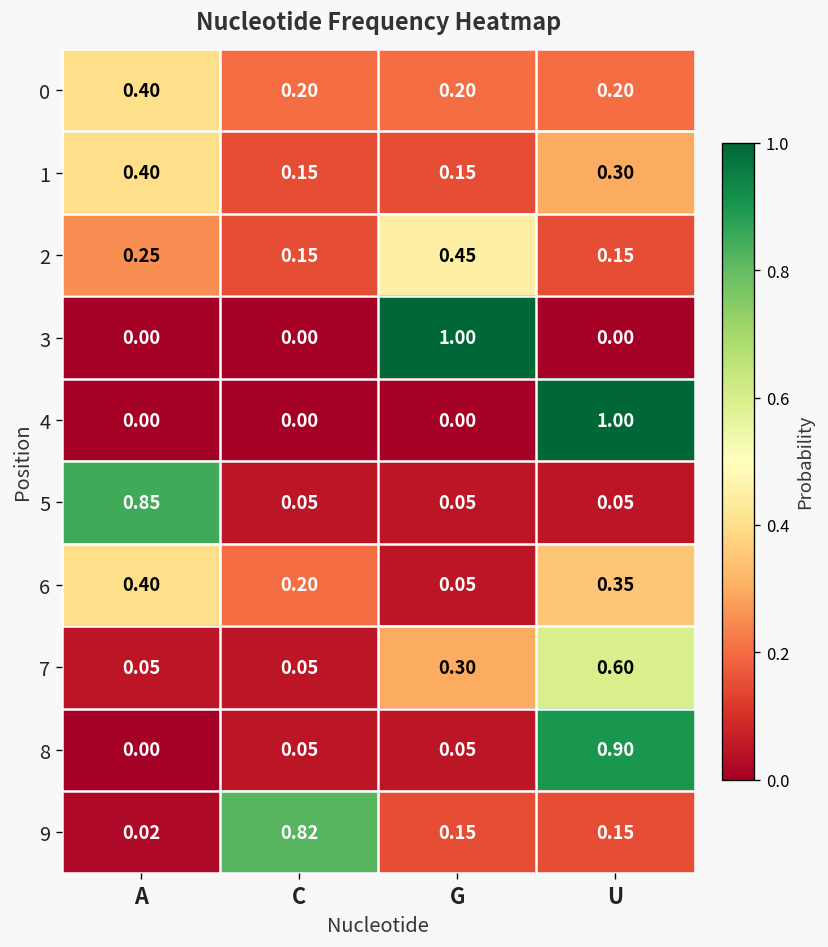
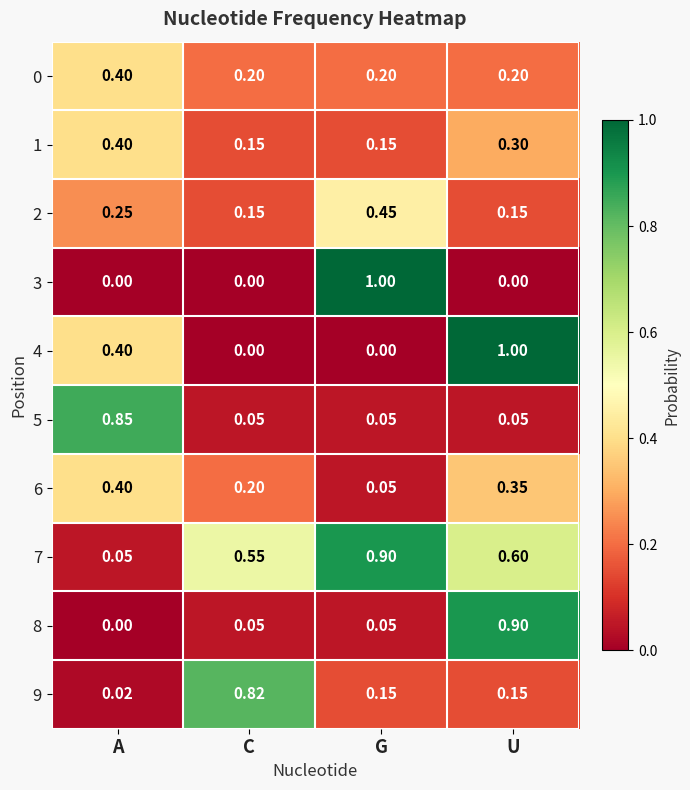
  {
    "0": {
      "A": 0.40,
      "C": 0.20,
      "G": 0.20,
      "U": 0.20
    },
    "1": {
      "A": 0.40,
      "C": 0.15,
      "G": 0.15,
      "U": 0.30
    },
    "2": {
      "A": 0.25,
      "C": 0.15,
      "G": 0.45,
      "U": 0.15
    },
    "3": {
      "A": 0.00,
      "C": 0.00,
      "G": 1.00,
      "U": 0.00
    },
    "4": {
-     "A": 0.00,
+     "A": 0.40,
      "C": 0.00,
      "G": 0.00,
      "U": 1.00
    },
    "5": {
      "A": 0.85,
      "C": 0.05,
      "G": 0.05,
      "U": 0.05
    },
    "6": {
      "A": 0.40,
      "C": 0.20,
      "G": 0.05,
      "U": 0.35
    },
    "7": {
      "A": 0.05,
-     "C": 0.05,
-     "G": 0.30,
+     "C": 0.55,
+     "G": 0.90,
      "U": 0.60
    },
    "8": {
      "A": 0.00,
      "C": 0.05,
      "G": 0.05,
      "U": 0.90
    },
    "9": {
      "A": 0.02,
      "C": 0.82,
      "G": 0.15,
      "U": 0.15
    }
  }
